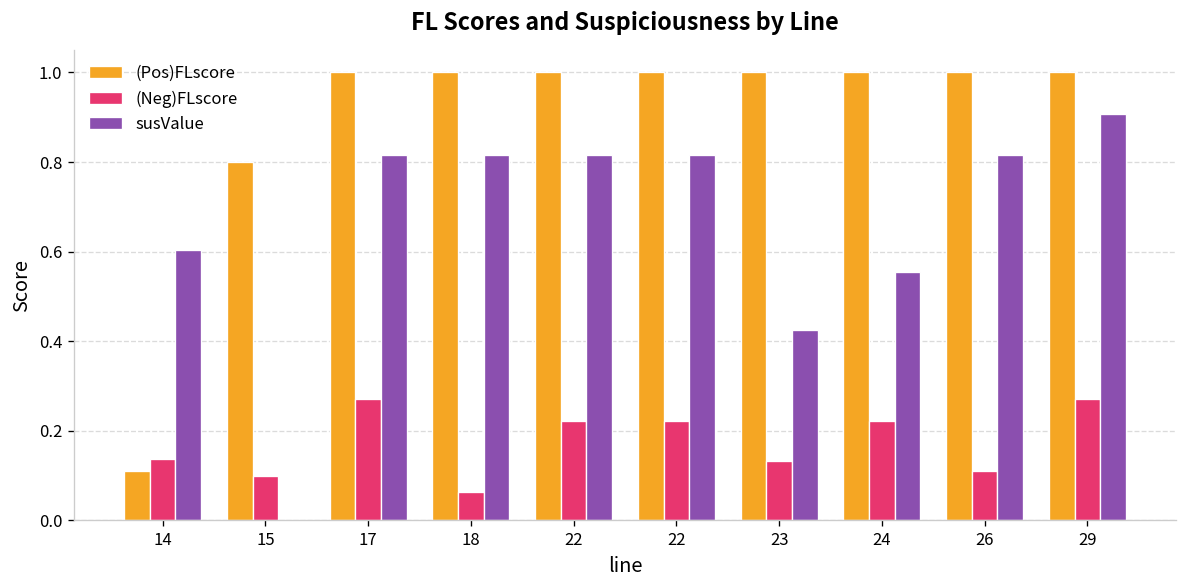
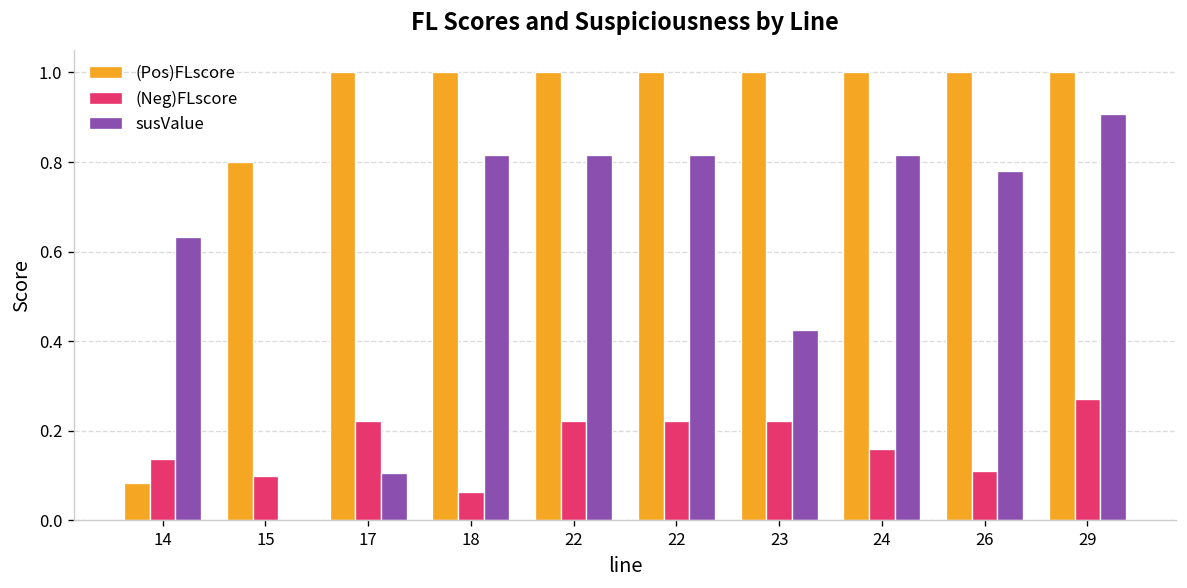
  {
    "(Pos)FLscore": {
-     "14": 0.11,
+     "14": 0.08,
      "15": 0.80,
      "17": 1.00,
      "18": 1.00,
      "23": 1.00,
      "24": 1.00,
      "26": 1.00,
      "29": 1.00
    },
    "(Neg)FLscore": {
      "14": 0.14,
      "15": 0.10,
-     "17": 0.27,
+     "17": 0.22,
      "18": 0.06,
-     "23": 0.13,
-     "24": 0.22,
+     "23": 0.22,
+     "24": 0.16,
      "26": 0.11,
      "29": 0.27
    },
    "susValue": {
-     "14": 0.60,
+     "14": 0.63,
      "15": 0.00,
-     "17": 0.82,
+     "17": 0.11,
      "18": 0.82,
      "23": 0.42,
-     "24": 0.56,
-     "26": 0.82,
+     "24": 0.82,
+     "26": 0.78,
      "29": 0.91
    }
  }
